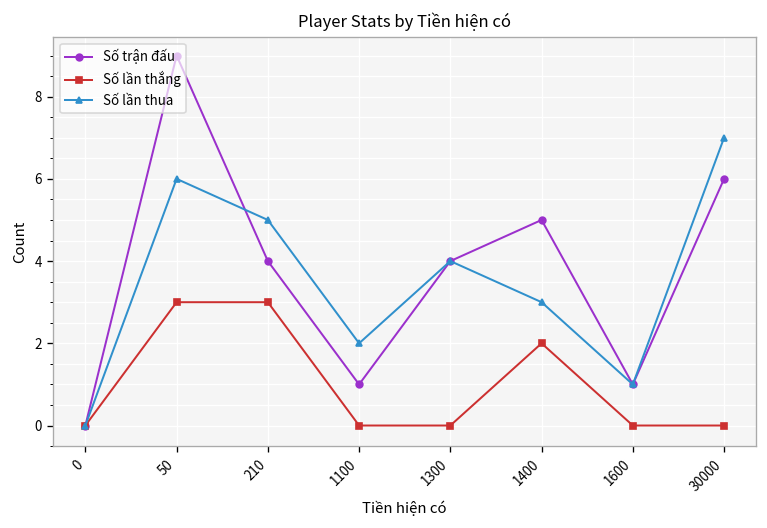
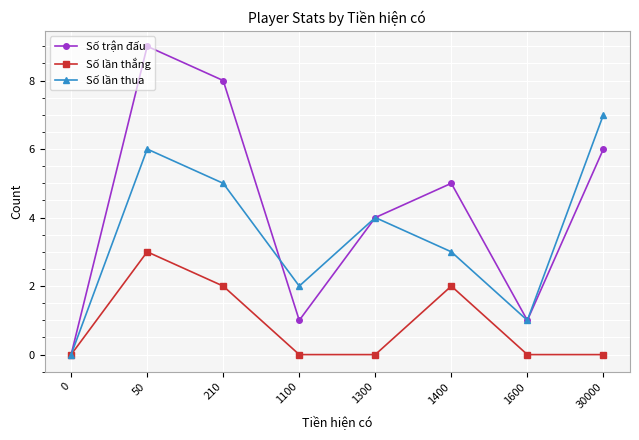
  {
    "Số trận đấu": {
-     "210": 4,
+     "210": 8,
      "1100": 1,
      "1400": 5,
      "30000": 6
    },
    "Số lần thắng": {
      "50": 3,
-     "210": 3,
+     "210": 2,
      "1100": 0,
      "1300": 0,
      "1400": 2,
      "1600": 0,
      "30000": 0
    },
    "Số lần thua": {
      "50": 6,
      "210": 5,
      "1100": 2,
      "1400": 3,
      "30000": 7
    }
  }
